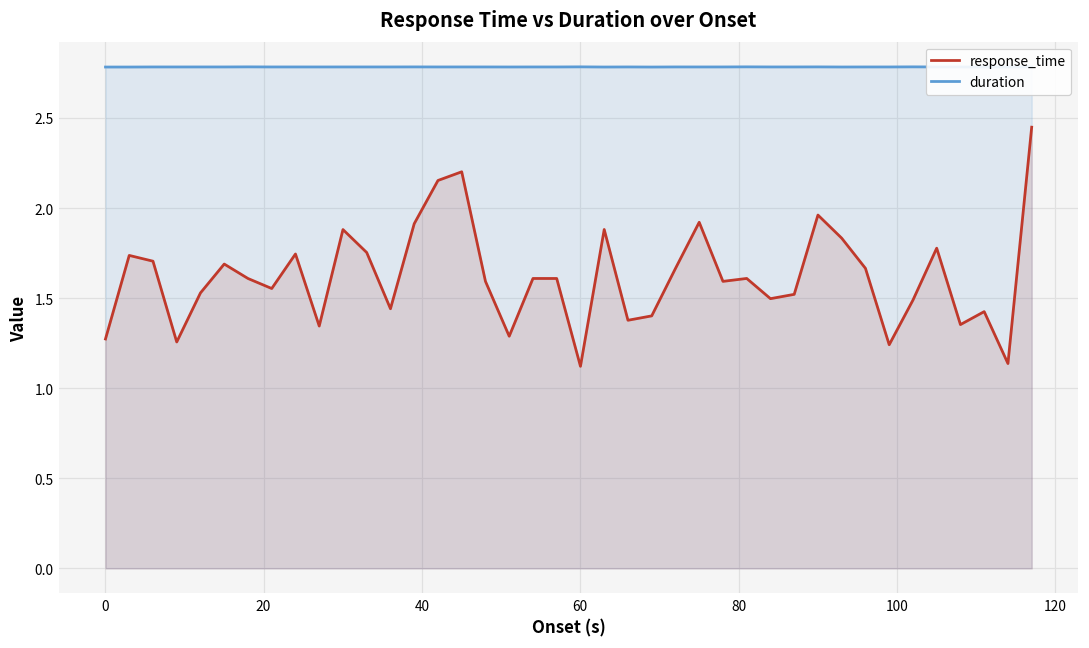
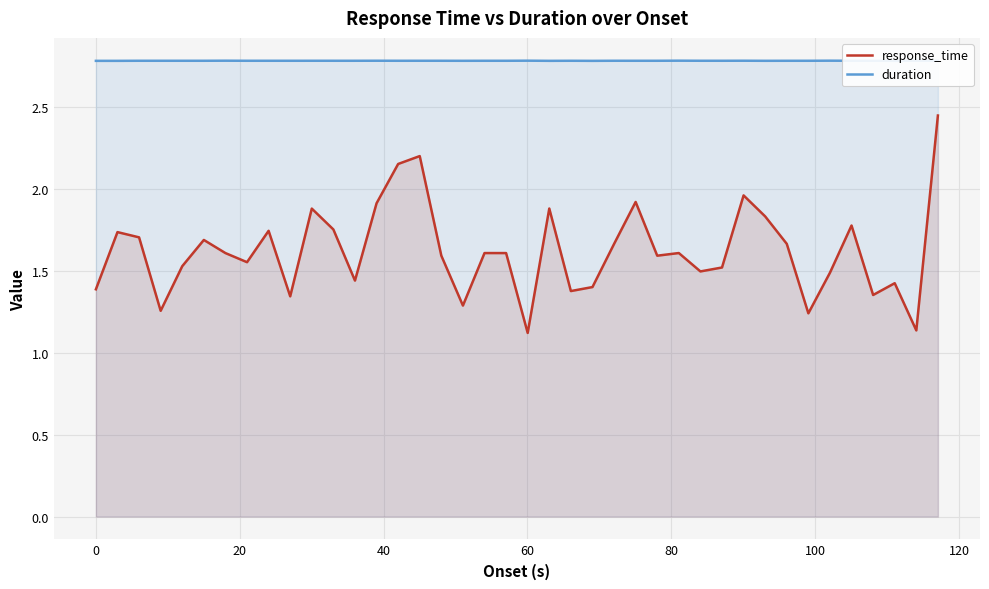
  {
    "response_time": {
-     "0": 1.27,
+     "0": 1.39,
      "60": 1.12
    },
    "duration": {
      "0": 2.78,
      "60": 2.78
    }
  }
